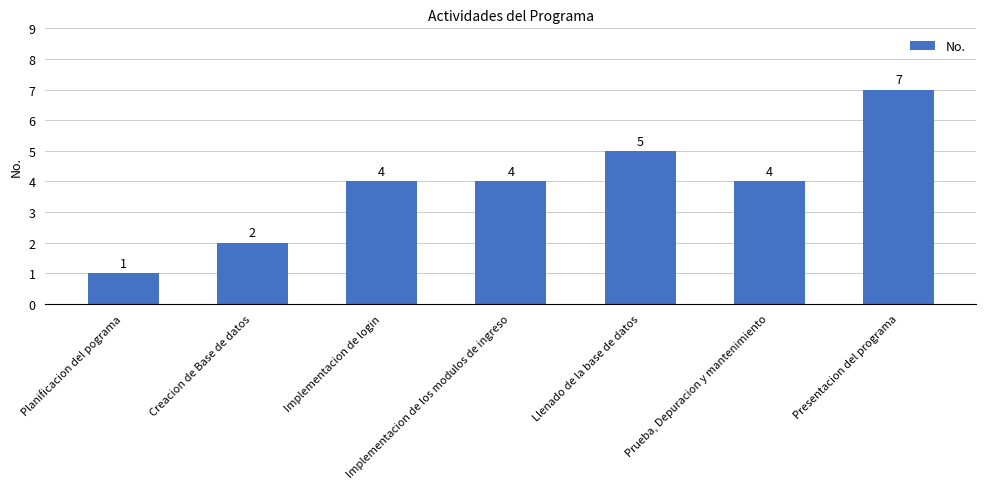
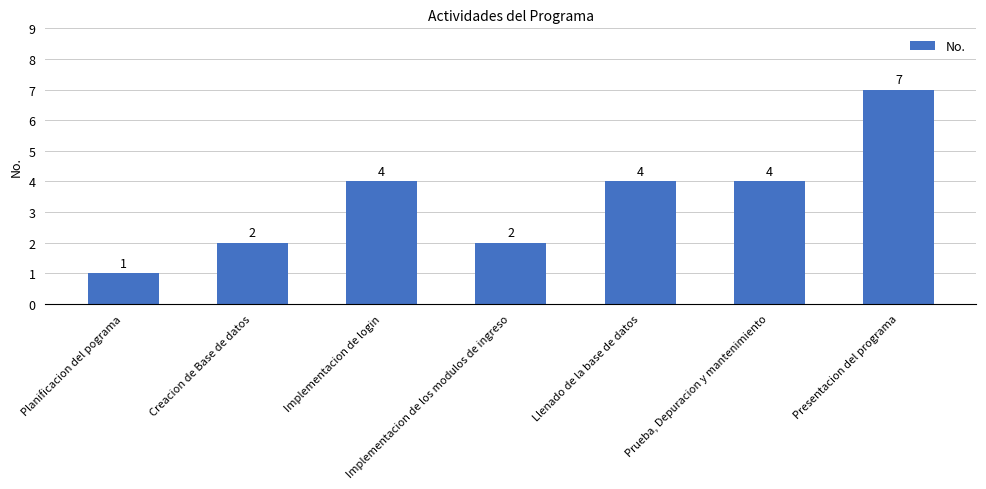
  {
    "Planificacion del pograma": 1,
    "Creacion de Base de datos": 2,
    "Implementacion de login": 4,
-   "Implementacion de los modulos de ingreso": 4,
-   "Llenado de la base de datos": 5,
+   "Implementacion de los modulos de ingreso": 2,
+   "Llenado de la base de datos": 4,
    "Prueba, Depuracion y mantenimiento": 4,
    "Presentacion del programa": 7
  }
